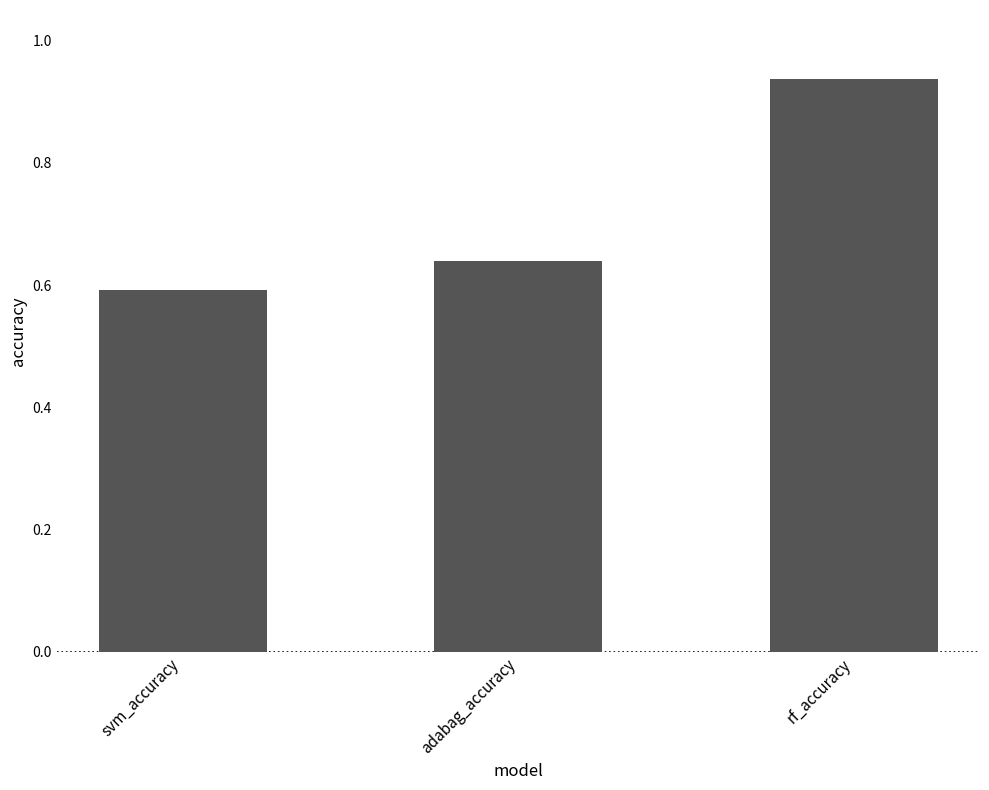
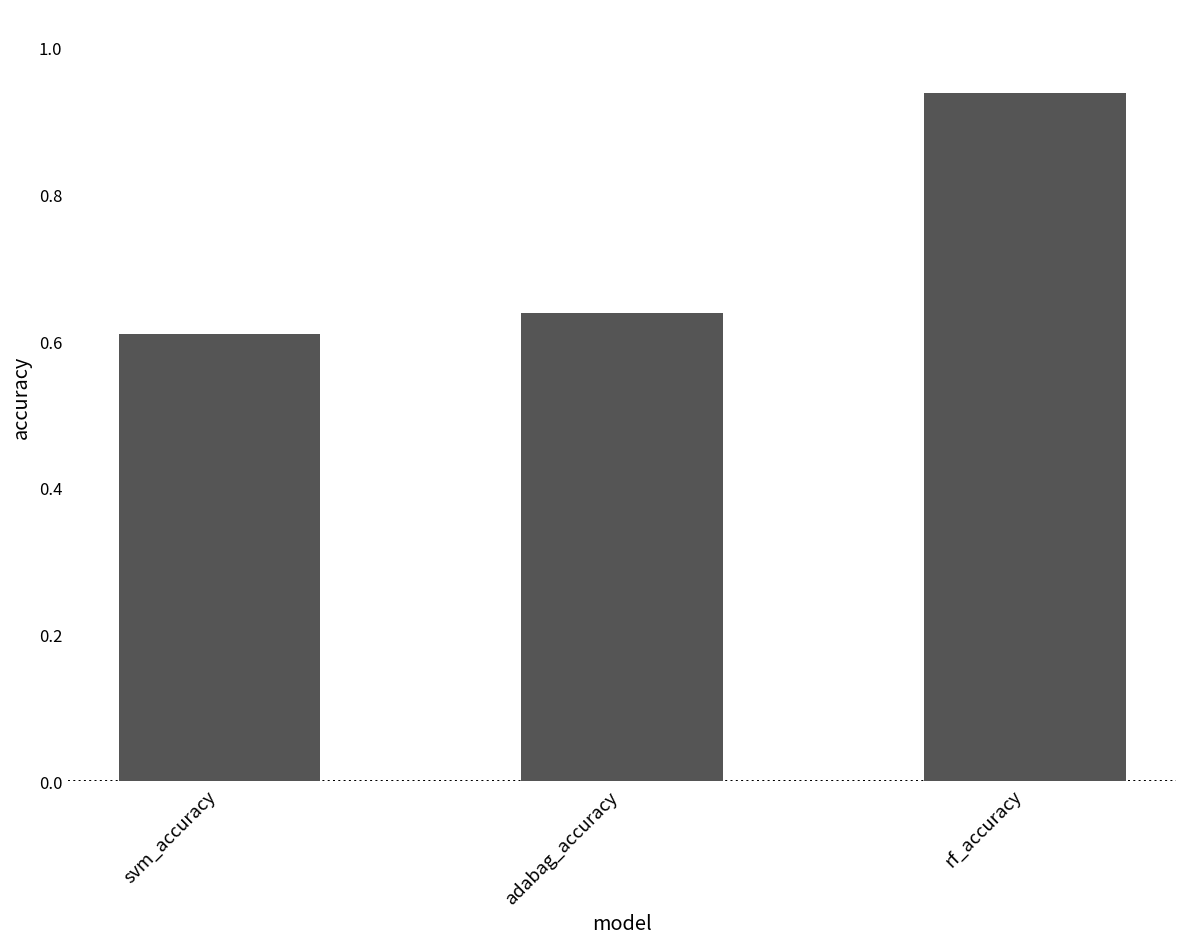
  {
-   "svm_accuracy": 0.59,
+   "svm_accuracy": 0.61,
    "adabag_accuracy": 0.64,
    "rf_accuracy": 0.94
  }
